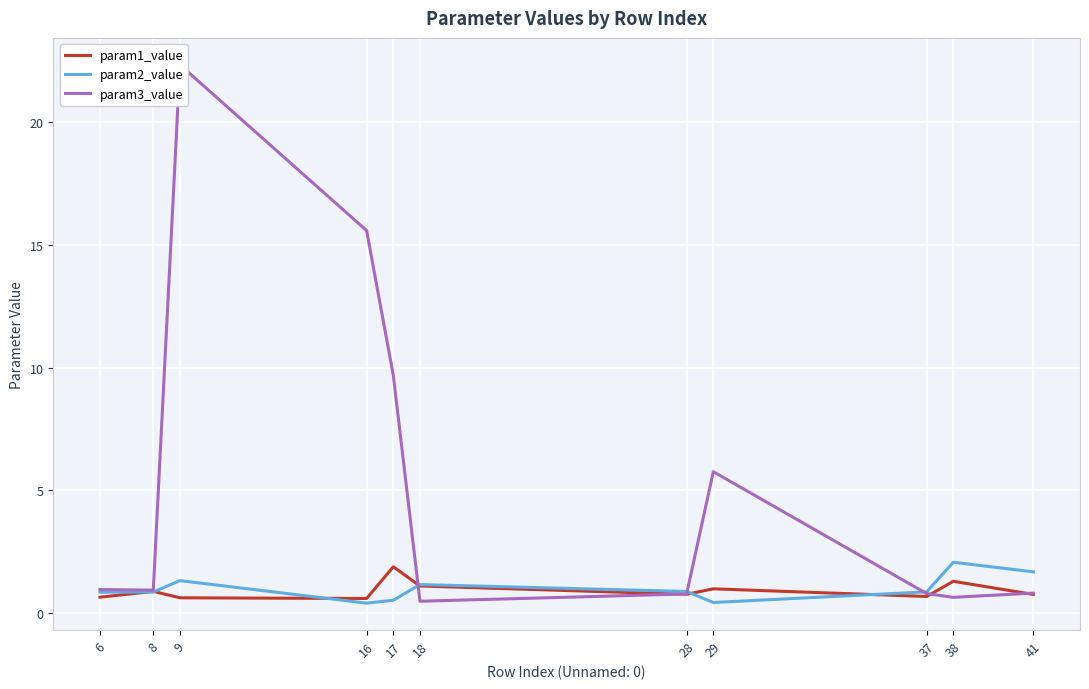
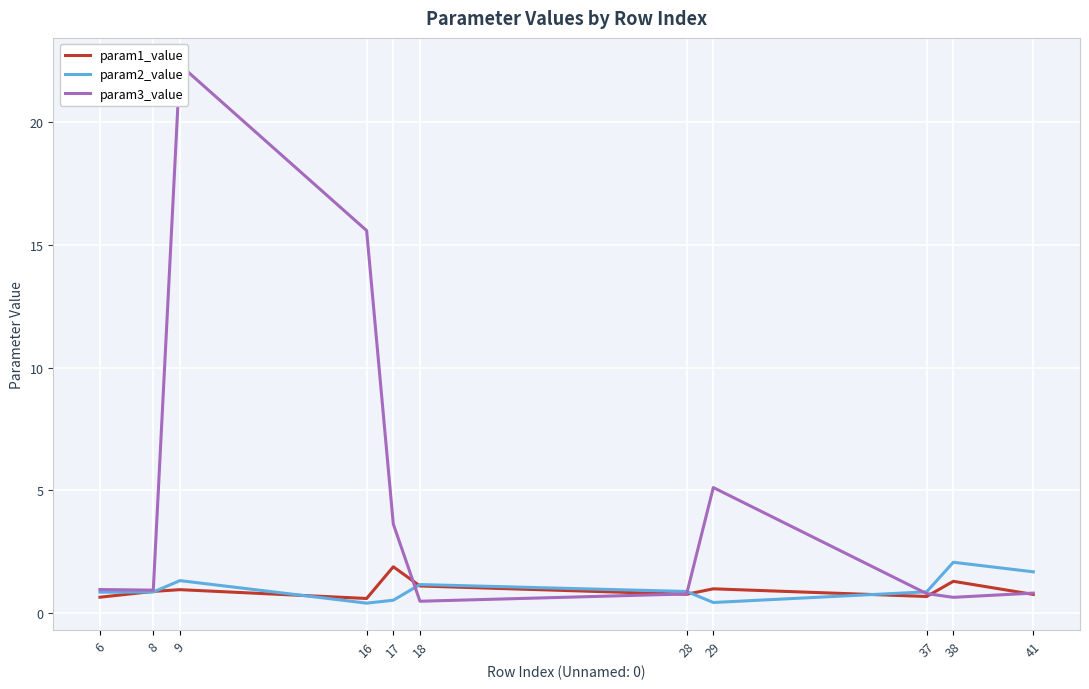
  {
    "param1_value": {
      "6": 0.6,
-     "9": 0.6,
+     "9": 0.9,
      "16": 0.6,
      "17": 1.9,
      "29": 1.0,
      "37": 0.7,
      "38": 1.3
    },
    "param2_value": {
      "6": 0.8,
      "9": 1.3,
      "16": 0.4,
      "17": 0.5,
      "29": 0.4,
      "38": 2.1,
      "41": 1.7
    },
    "param3_value": {
      "6": 1.0,
      "16": 15.6,
-     "17": 9.7,
+     "17": 3.6,
      "18": 0.5,
-     "29": 5.8,
+     "29": 5.1,
      "38": 0.6
    }
  }
